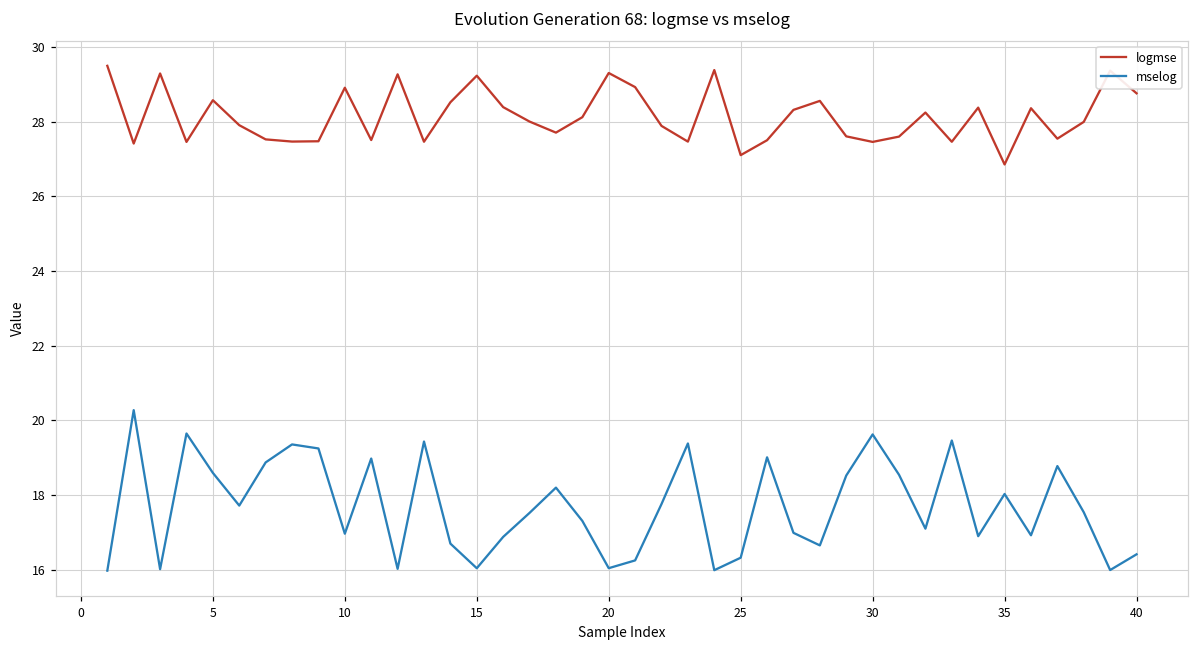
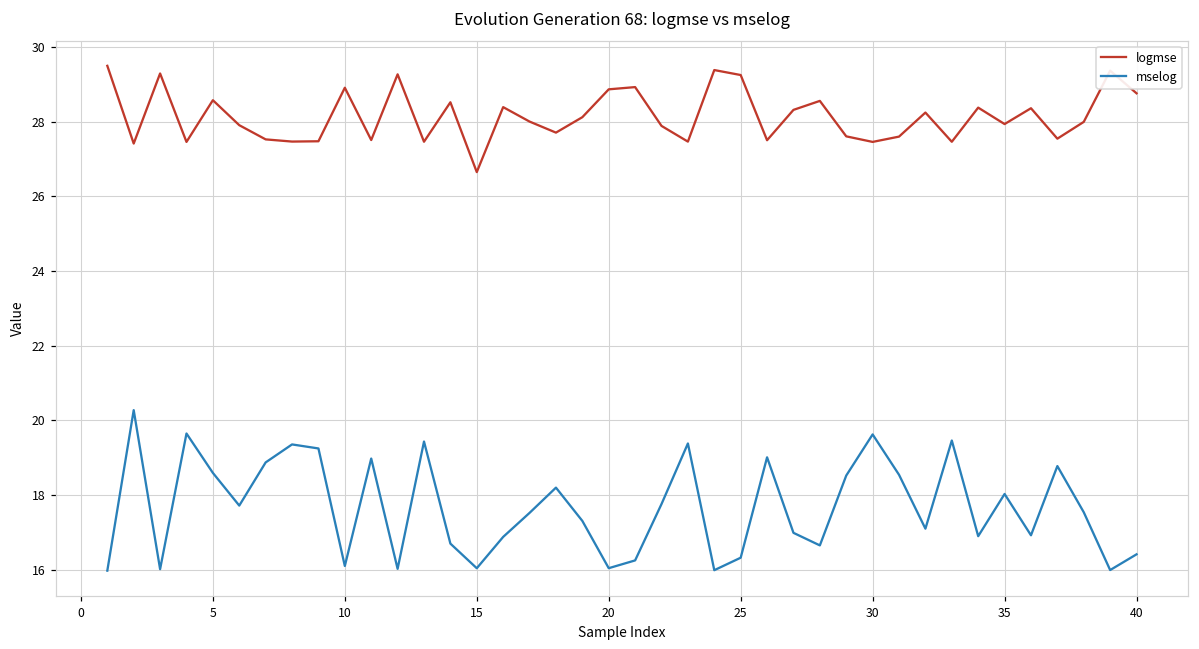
  {
    "logmse": {
      "5": 28.6,
      "10": 28.9,
-     "15": 29.2,
-     "20": 29.3,
-     "25": 27.1,
+     "15": 26.7,
+     "20": 28.9,
+     "25": 29.3,
      "30": 27.5,
-     "35": 26.9,
+     "35": 27.9,
      "40": 28.8
    },
    "mselog": {
      "5": 18.6,
-     "10": 17.0,
+     "10": 16.1,
      "15": 16.0,
      "20": 16.0,
      "25": 16.3,
      "30": 19.6,
      "35": 18.0,
      "40": 16.4
    }
  }
